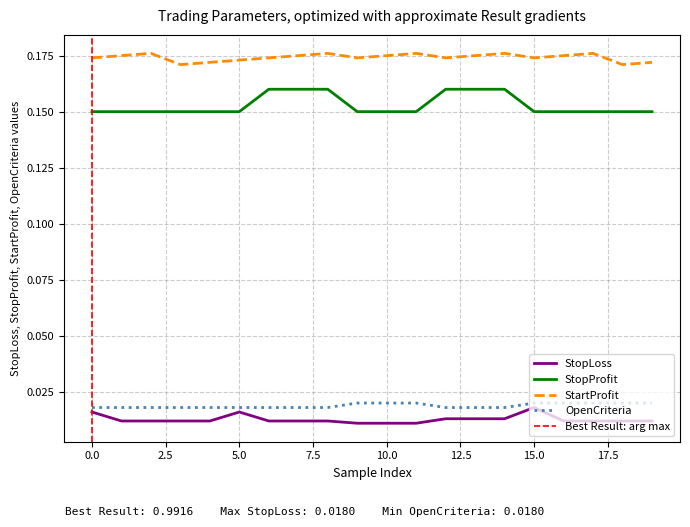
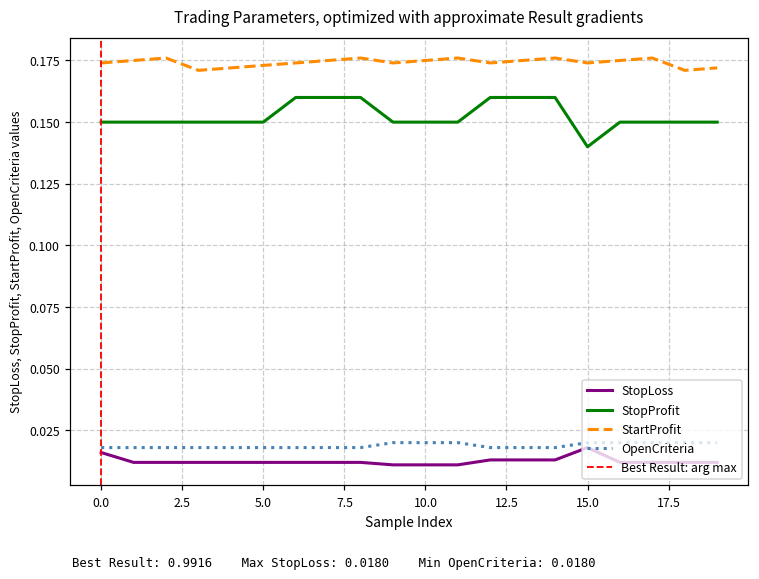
  {
    "StopLoss": {
      "0.0": 0.016,
-     "5.0": 0.016,
+     "5.0": 0.012,
      "10.0": 0.011
    },
    "StopProfit": {
      "0.0": 0.15,
      "5.0": 0.15,
      "10.0": 0.15,
-     "15.0": 0.15
+     "15.0": 0.14
    },
    "StartProfit": {
      "0.0": 0.174,
      "5.0": 0.173,
      "10.0": 0.175,
      "15.0": 0.174
    },
    "OpenCriteria": {
      "0.0": 0.018,
      "5.0": 0.018,
      "10.0": 0.020
    }
  }
